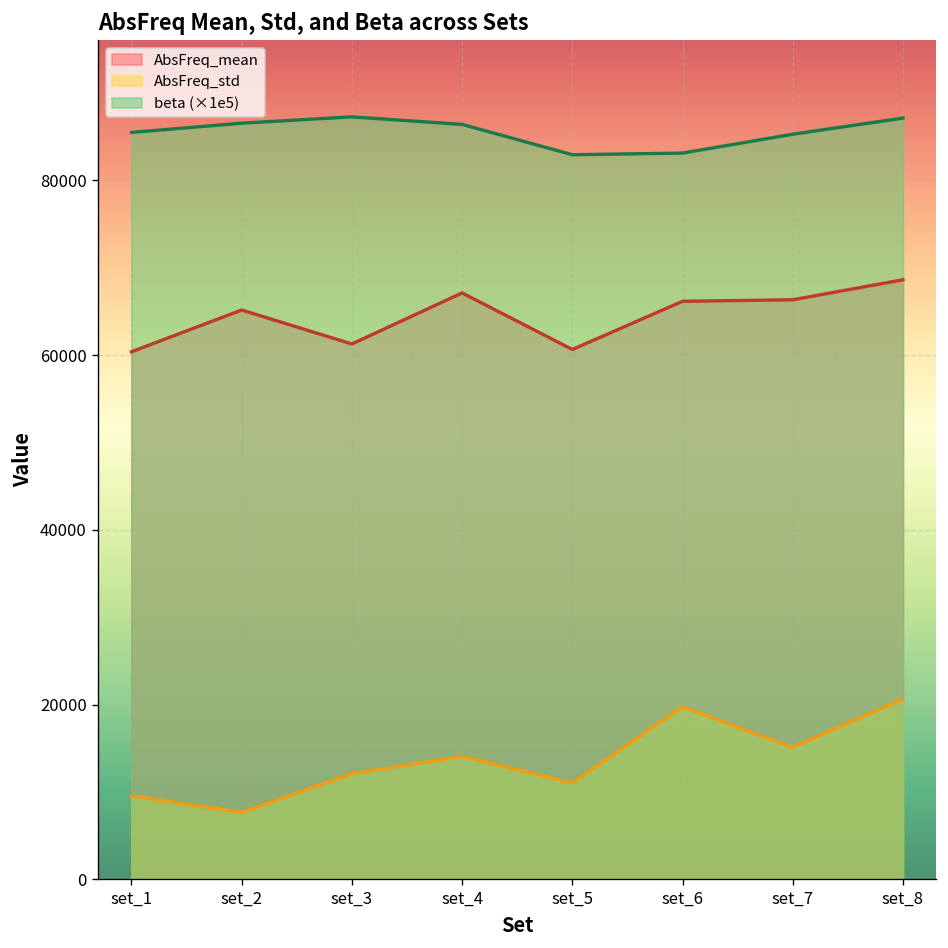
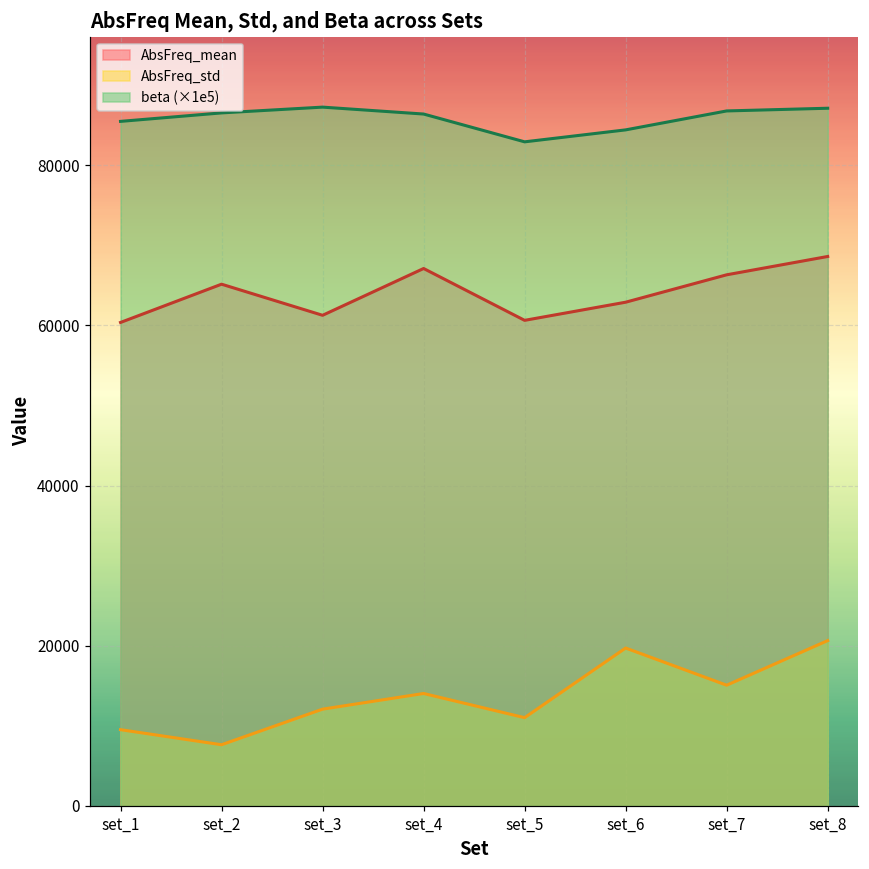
  {
    "AbsFreq_mean": {
      "set_1": 60000,
      "set_2": 65000,
      "set_3": 61000,
      "set_4": 67000,
      "set_5": 61000,
-     "set_6": 66000,
+     "set_6": 63000,
      "set_7": 66000,
      "set_8": 69000
    },
    "AbsFreq_std": {
      "set_1": 10000,
      "set_2": 8000,
      "set_3": 12000,
      "set_4": 14000,
      "set_5": 11000,
      "set_6": 20000,
      "set_7": 15000,
      "set_8": 21000
    },
    "beta (×1e5)": {
      "set_1": 85000,
      "set_2": 87000,
      "set_3": 87000,
      "set_4": 86000,
      "set_5": 83000,
-     "set_6": 83000,
-     "set_7": 85000,
+     "set_6": 84000,
+     "set_7": 87000,
      "set_8": 87000
    }
  }
